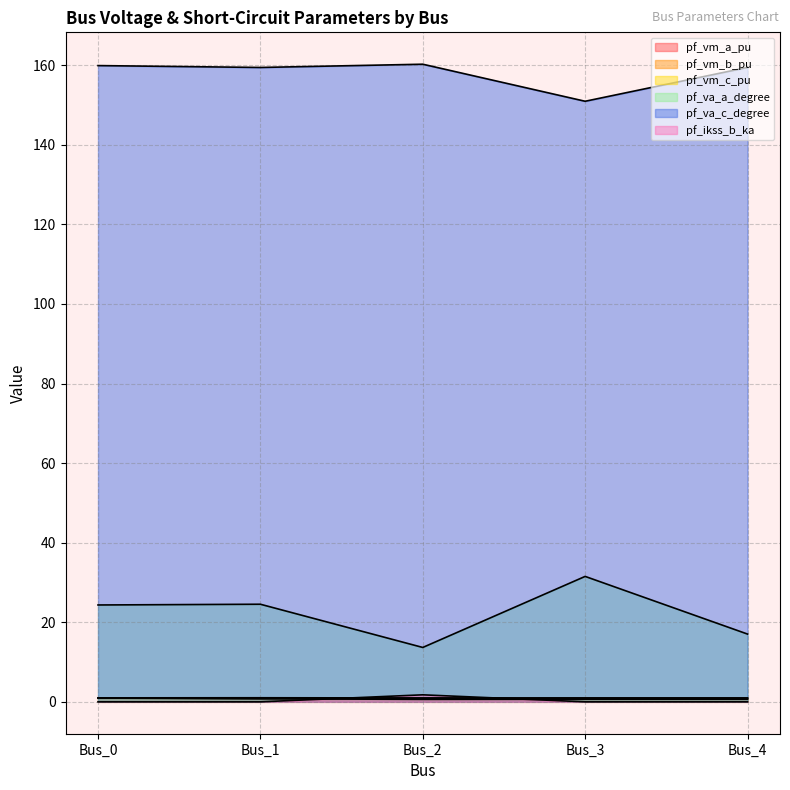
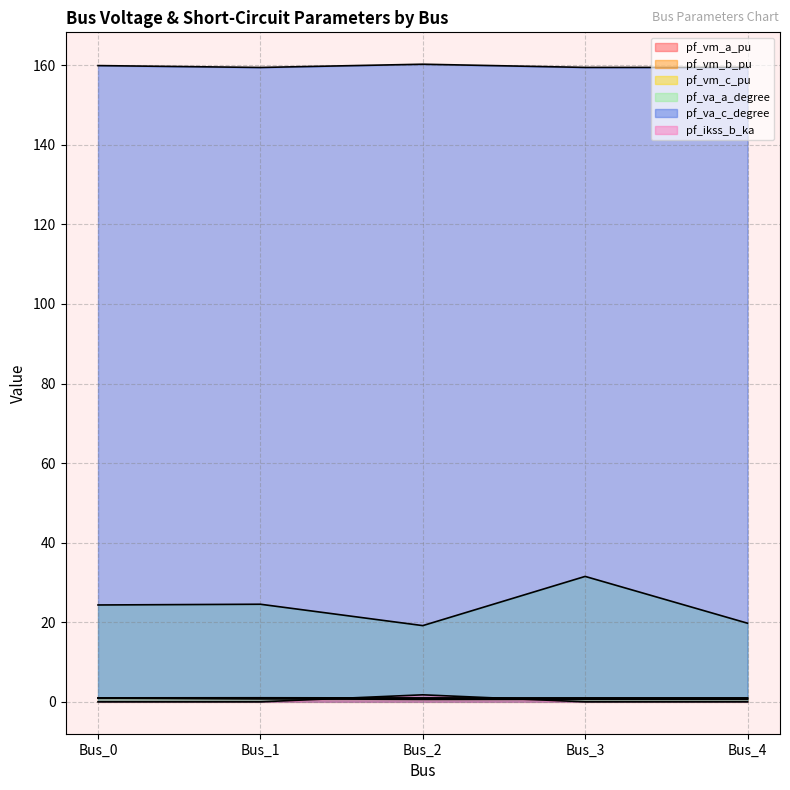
  {
    "pf_va_a_degree": {
      "Bus_0": 24,
      "Bus_1": 25,
-     "Bus_2": 14,
+     "Bus_2": 19,
      "Bus_3": 32,
-     "Bus_4": 17
+     "Bus_4": 20
    },
    "pf_va_c_degree": {
      "Bus_0": 160,
      "Bus_1": 159,
      "Bus_2": 160,
-     "Bus_3": 151
+     "Bus_3": 159
    },
    "pf_ikss_b_ka": {
      "Bus_0": 0,
      "Bus_1": 0,
      "Bus_2": 2,
      "Bus_3": 0,
      "Bus_4": 0
    }
  }
